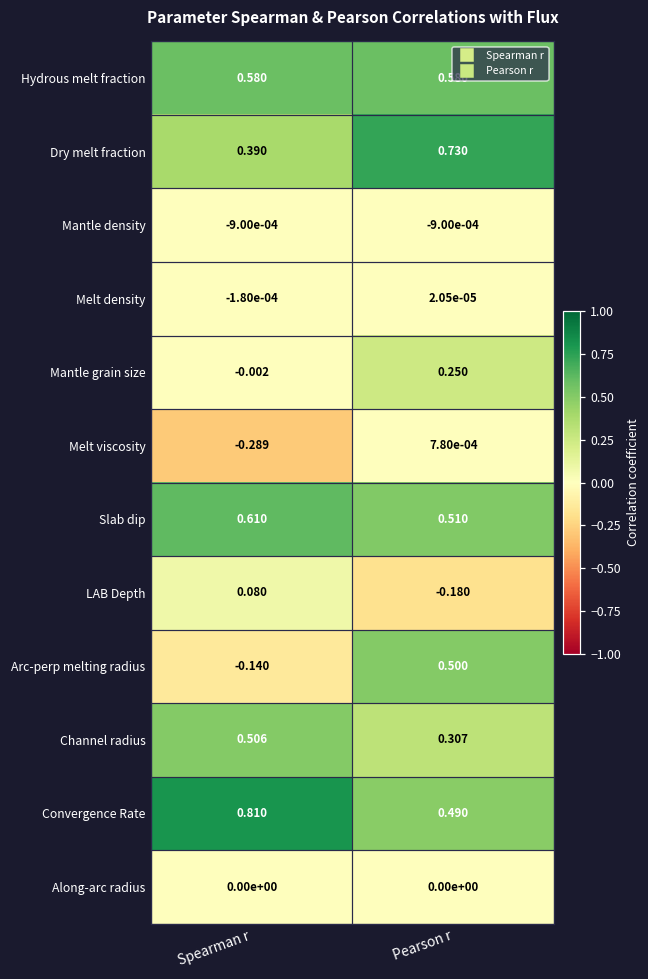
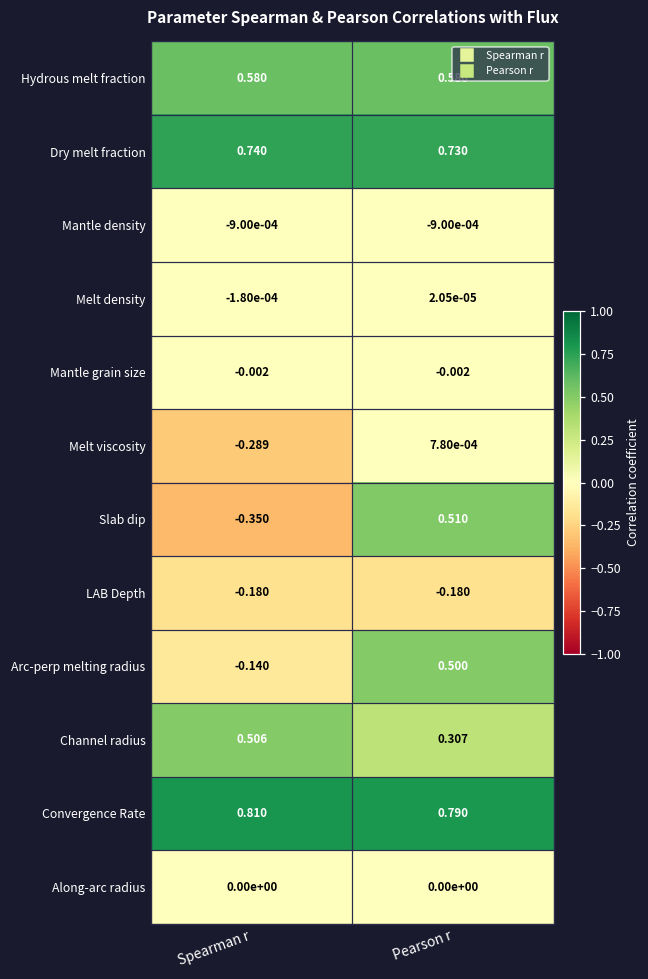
  {
    "Hydrous melt fraction": {
      "Spearman r": "0.580"
    },
    "Dry melt fraction": {
-     "Spearman r": "0.390",
+     "Spearman r": "0.740",
      "Pearson r": "0.730"
    },
    "Mantle density": {
      "Spearman r": "-9.00e-04",
      "Pearson r": "-9.00e-04"
    },
    "Melt density": {
      "Spearman r": "-1.80e-04",
      "Pearson r": "2.05e-05"
    },
    "Mantle grain size": {
      "Spearman r": "-0.002",
-     "Pearson r": "0.250"
+     "Pearson r": "-0.002"
    },
    "Melt viscosity": {
      "Spearman r": "-0.289",
      "Pearson r": "7.80e-04"
    },
    "Slab dip": {
-     "Spearman r": "0.610",
+     "Spearman r": "-0.350",
      "Pearson r": "0.510"
    },
    "LAB Depth": {
-     "Spearman r": "0.080",
+     "Spearman r": "-0.180",
      "Pearson r": "-0.180"
    },
    "Arc-perp melting radius": {
      "Spearman r": "-0.140",
      "Pearson r": "0.500"
    },
    "Channel radius": {
      "Spearman r": "0.506",
      "Pearson r": "0.307"
    },
    "Convergence Rate": {
      "Spearman r": "0.810",
-     "Pearson r": "0.490"
+     "Pearson r": "0.790"
    },
    "Along-arc radius": {
      "Spearman r": "0.00e+00",
      "Pearson r": "0.00e+00"
    }
  }
